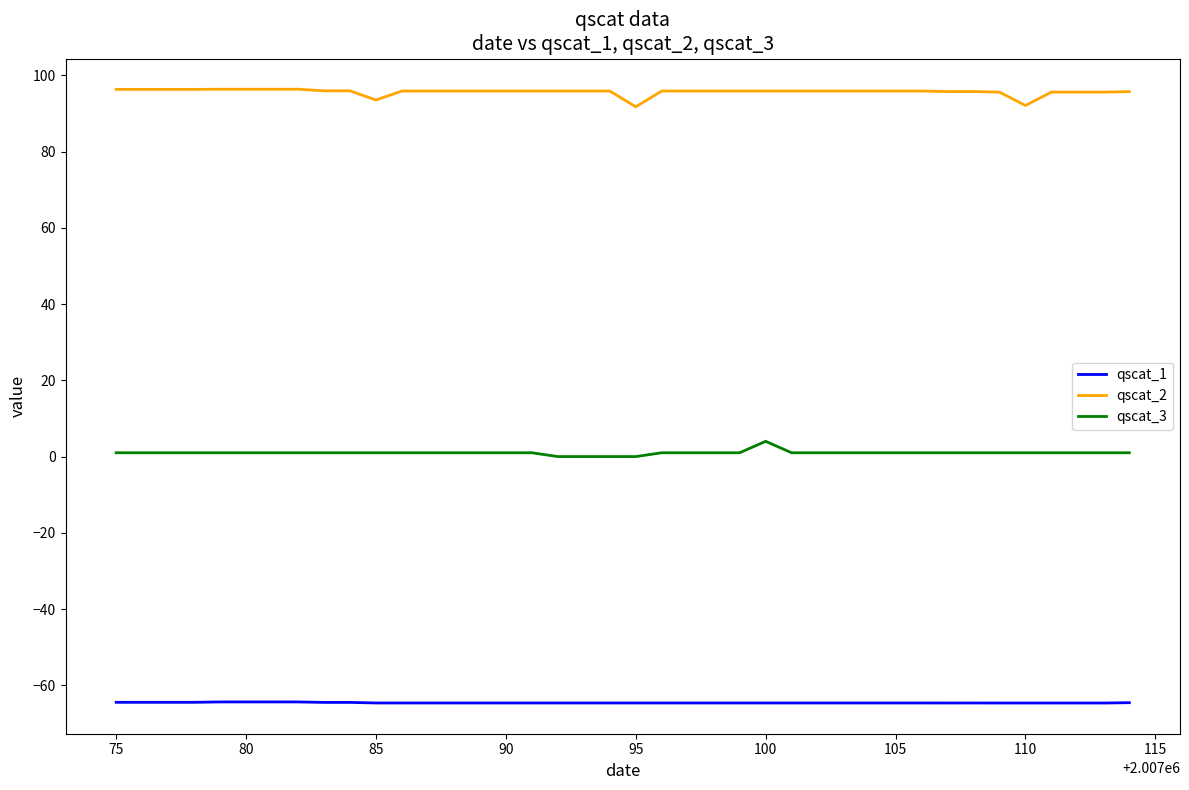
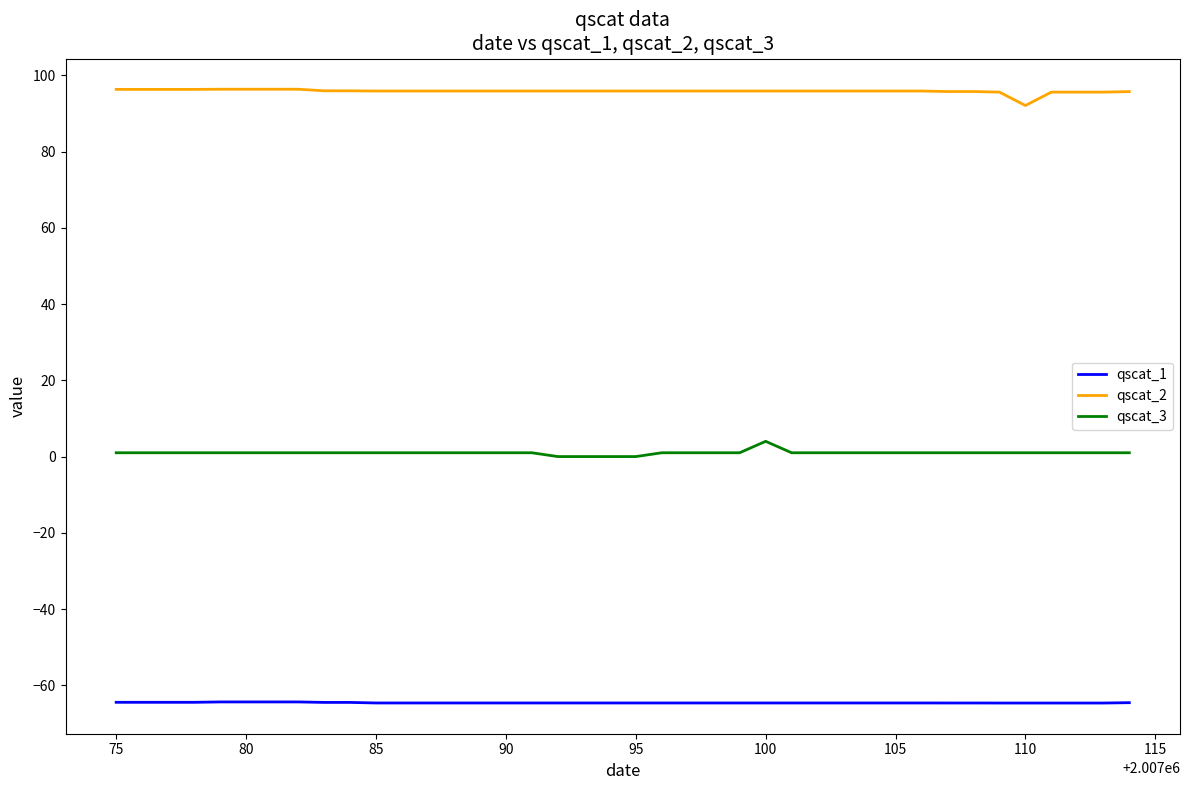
  {
    "qscat_1": {
      "75": -64,
      "80": -64,
      "85": -65,
      "90": -65,
      "95": -65,
      "100": -65,
      "105": -65,
      "110": -65
    },
    "qscat_2": {
      "75": 96,
      "80": 96,
-     "85": 94,
+     "85": 96,
      "90": 96,
-     "95": 92,
+     "95": 96,
      "100": 96,
      "105": 96,
      "110": 92
    },
    "qscat_3": {
      "75": 1,
      "80": 1,
      "85": 1,
      "90": 1,
      "95": 0,
      "100": 4,
      "105": 1,
      "110": 1
    }
  }
